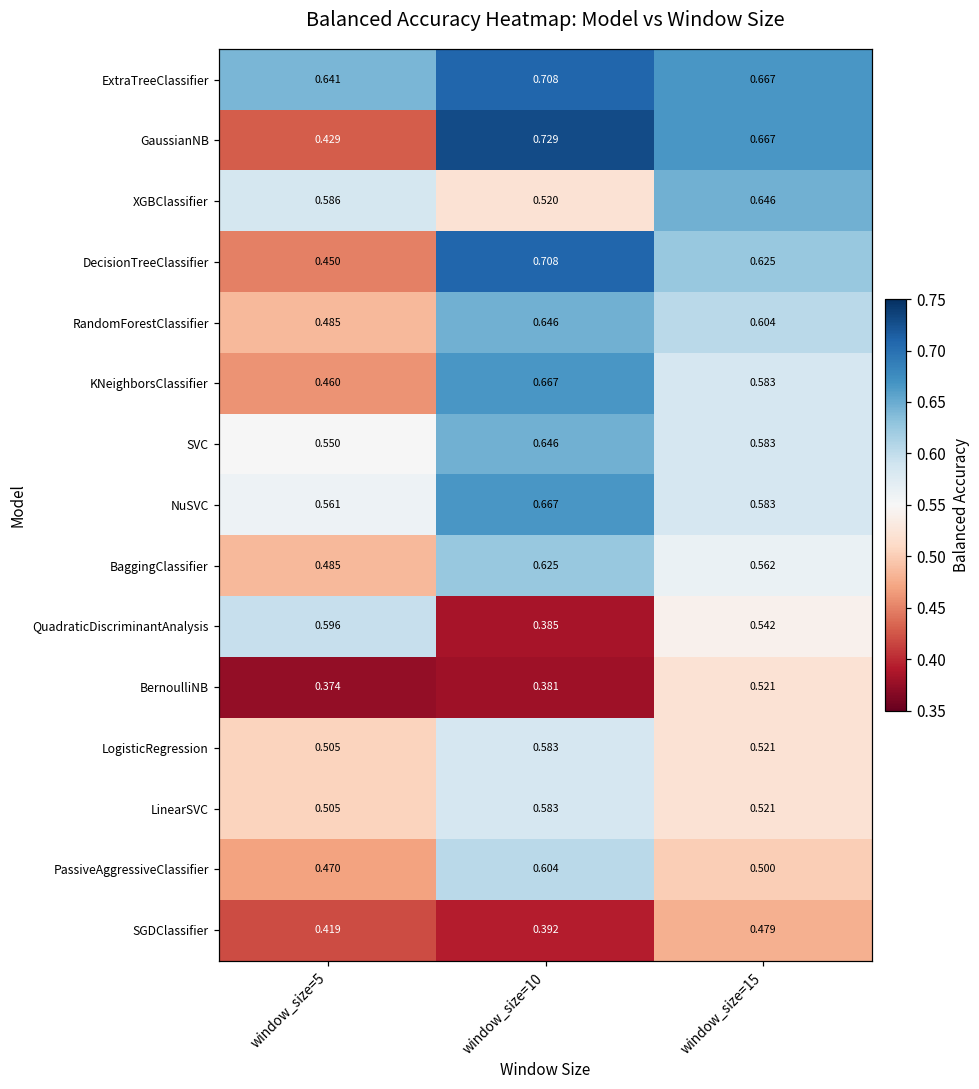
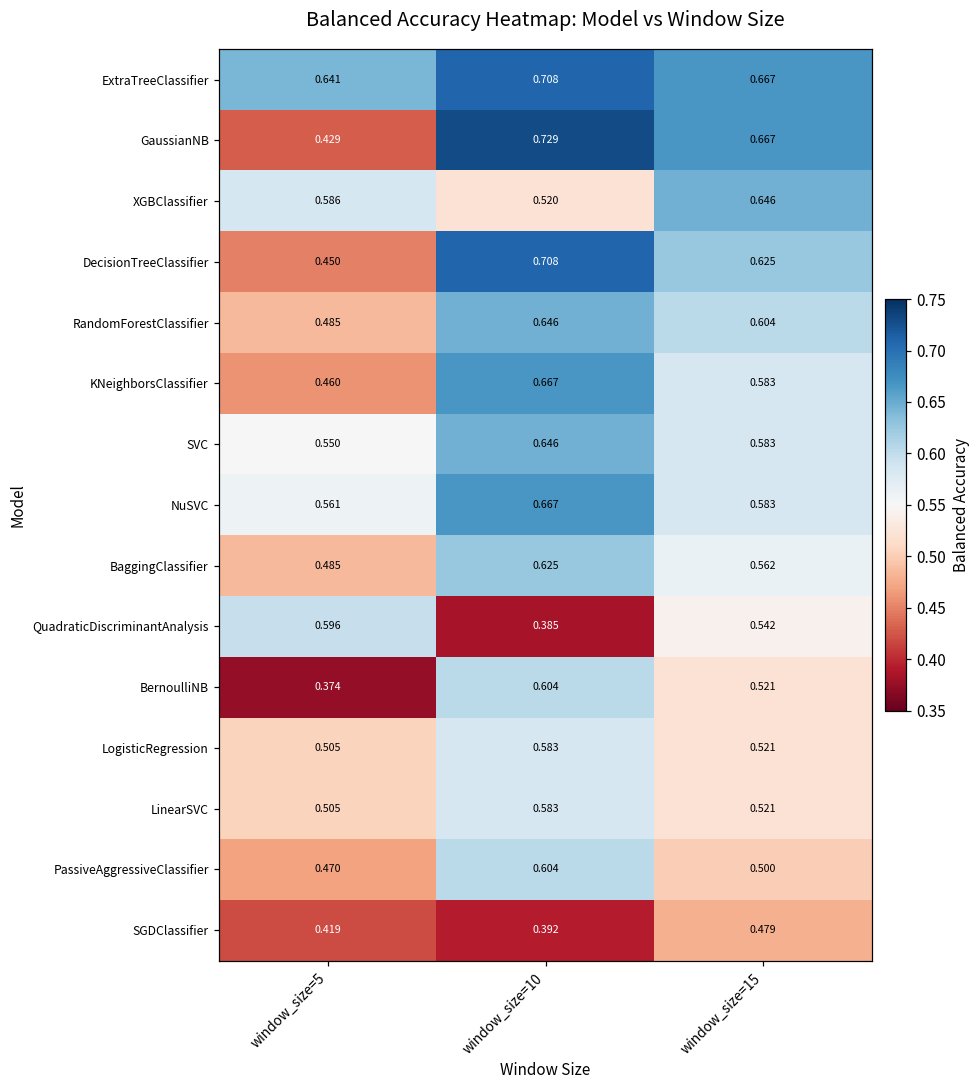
  {
    "ExtraTreeClassifier": {
      "window_size=5": 0.641,
      "window_size=10": 0.708,
      "window_size=15": 0.667
    },
    "GaussianNB": {
      "window_size=5": 0.429,
      "window_size=10": 0.729,
      "window_size=15": 0.667
    },
    "XGBClassifier": {
      "window_size=5": 0.586,
      "window_size=10": 0.520,
      "window_size=15": 0.646
    },
    "DecisionTreeClassifier": {
      "window_size=5": 0.450,
      "window_size=10": 0.708,
      "window_size=15": 0.625
    },
    "RandomForestClassifier": {
      "window_size=5": 0.485,
      "window_size=10": 0.646,
      "window_size=15": 0.604
    },
    "KNeighborsClassifier": {
      "window_size=5": 0.460,
      "window_size=10": 0.667,
      "window_size=15": 0.583
    },
    "SVC": {
      "window_size=5": 0.550,
      "window_size=10": 0.646,
      "window_size=15": 0.583
    },
    "NuSVC": {
      "window_size=5": 0.561,
      "window_size=10": 0.667,
      "window_size=15": 0.583
    },
    "BaggingClassifier": {
      "window_size=5": 0.485,
      "window_size=10": 0.625,
      "window_size=15": 0.562
    },
    "QuadraticDiscriminantAnalysis": {
      "window_size=5": 0.596,
      "window_size=10": 0.385,
      "window_size=15": 0.542
    },
    "BernoulliNB": {
      "window_size=5": 0.374,
-     "window_size=10": 0.381,
+     "window_size=10": 0.604,
      "window_size=15": 0.521
    },
    "LogisticRegression": {
      "window_size=5": 0.505,
      "window_size=10": 0.583,
      "window_size=15": 0.521
    },
    "LinearSVC": {
      "window_size=5": 0.505,
      "window_size=10": 0.583,
      "window_size=15": 0.521
    },
    "PassiveAggressiveClassifier": {
      "window_size=5": 0.470,
      "window_size=10": 0.604,
      "window_size=15": 0.500
    },
    "SGDClassifier": {
      "window_size=5": 0.419,
      "window_size=10": 0.392,
      "window_size=15": 0.479
    }
  }
